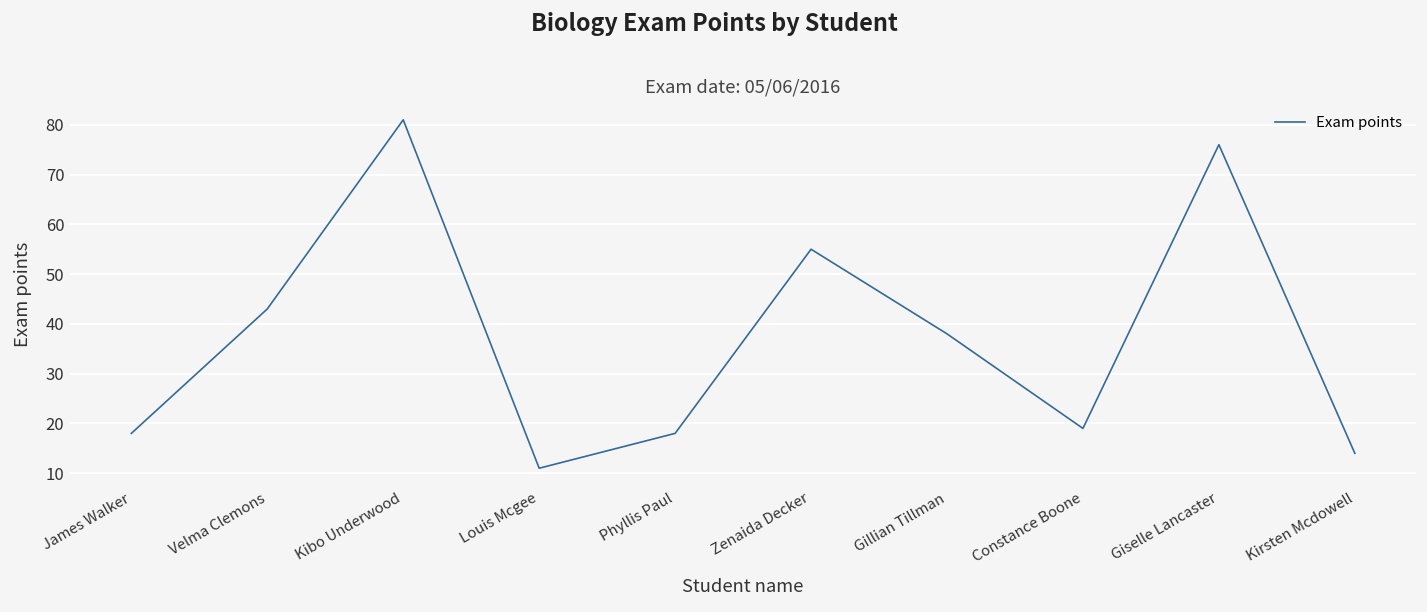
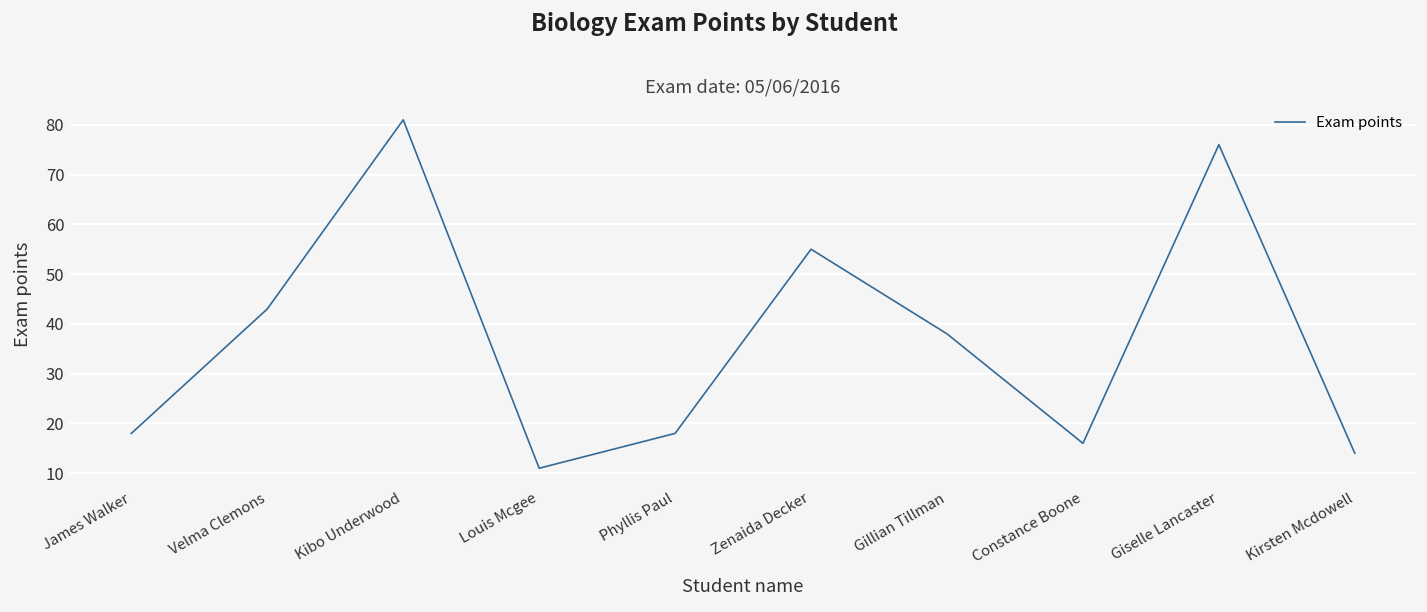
  {
    "James Walker": 18,
    "Velma Clemons": 43,
    "Kibo Underwood": 81,
    "Louis Mcgee": 11,
    "Phyllis Paul": 18,
    "Zenaida Decker": 55,
    "Gillian Tillman": 38,
-   "Constance Boone": 19,
+   "Constance Boone": 16,
    "Giselle Lancaster": 76,
    "Kirsten Mcdowell": 14
  }
